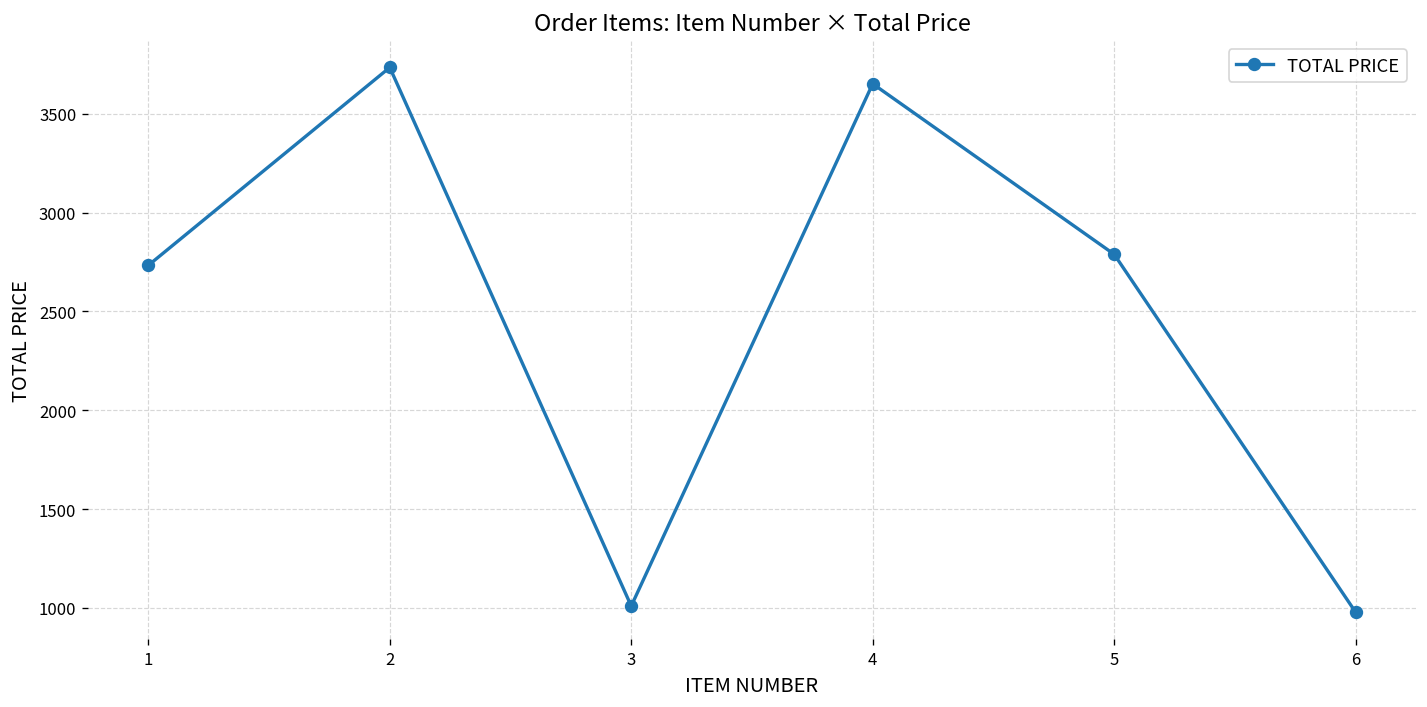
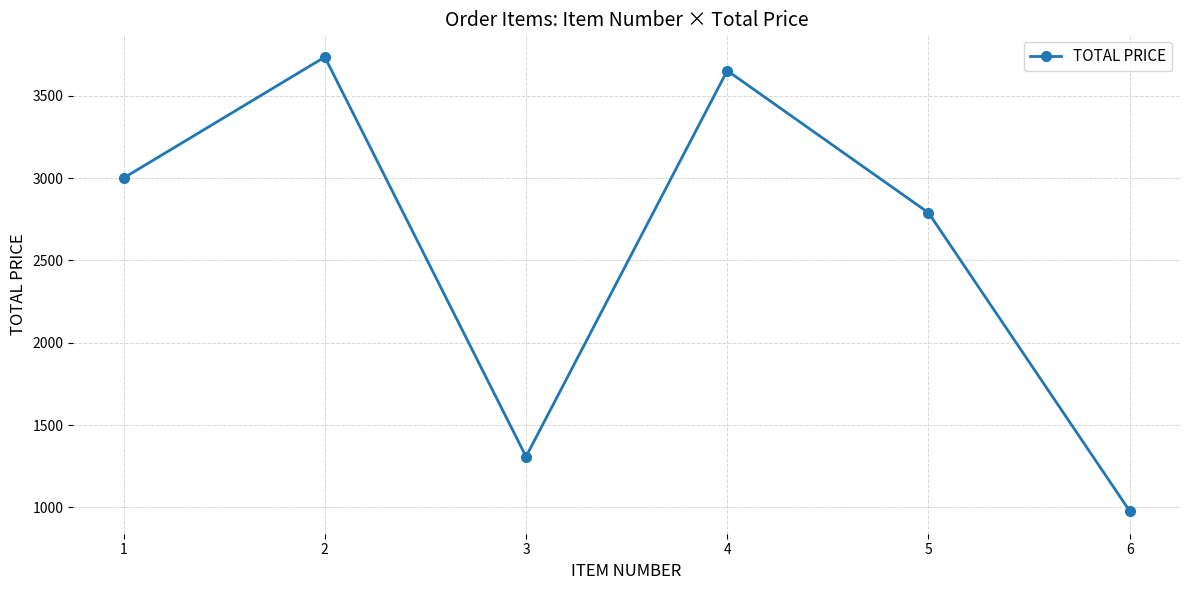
  {
-   "1": 2730,
+   "1": 3000,
    "2": 3730,
-   "3": 1010,
+   "3": 1310,
    "4": 3650,
    "5": 2790,
    "6": 980
  }
